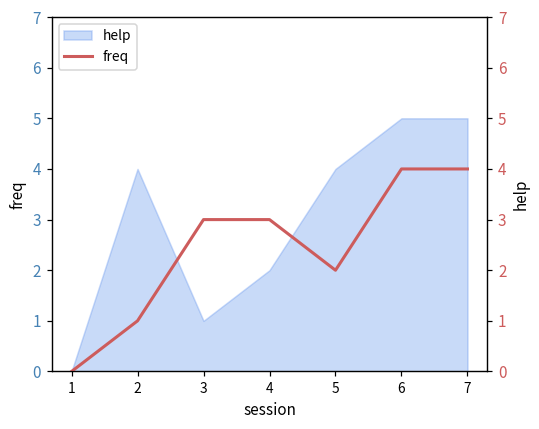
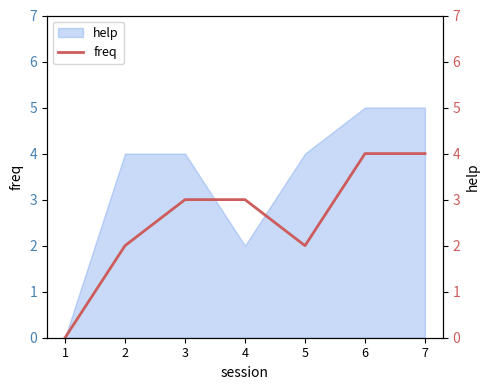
  {
    "help": {
      "1": 0,
      "2": 4,
-     "3": 1,
+     "3": 4,
      "4": 2,
      "5": 4,
      "6": 5,
      "7": 5
    },
    "freq": {
      "1": 0,
-     "2": 1,
+     "2": 2,
      "3": 3,
      "4": 3,
      "5": 2,
      "6": 4,
      "7": 4
    }
  }
